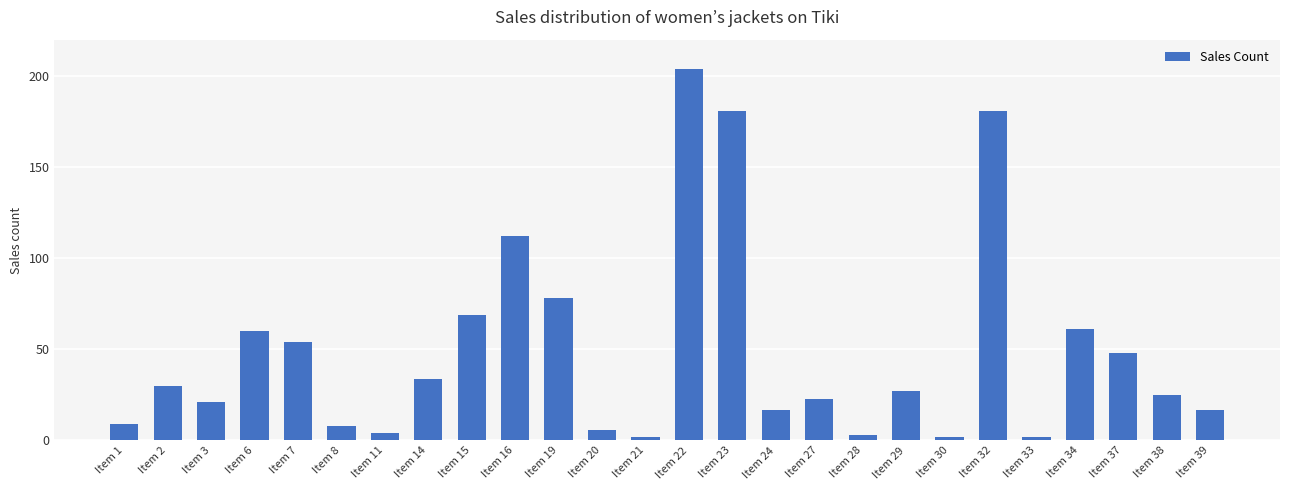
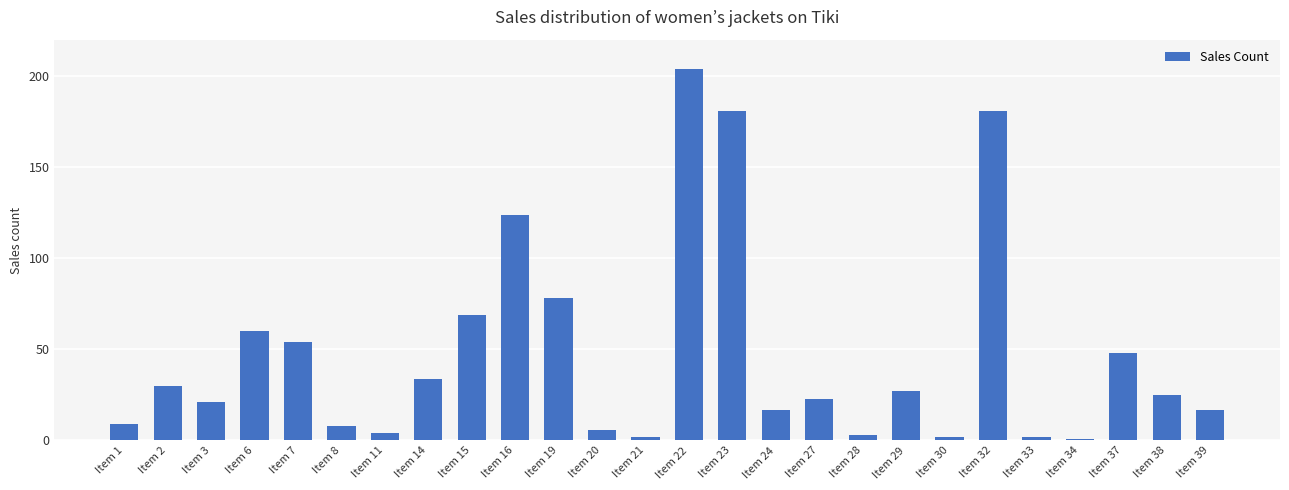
  {
    "Item 1": 9,
    "Item 2": 30,
    "Item 3": 21,
    "Item 6": 60,
    "Item 7": 54,
    "Item 8": 8,
    "Item 11": 4,
    "Item 14": 34,
    "Item 15": 69,
-   "Item 16": 112,
+   "Item 16": 124,
    "Item 19": 78,
    "Item 20": 6,
    "Item 21": 2,
    "Item 22": 204,
    "Item 23": 181,
    "Item 24": 17,
    "Item 27": 23,
    "Item 28": 3,
    "Item 29": 27,
    "Item 30": 2,
    "Item 32": 181,
    "Item 33": 2,
-   "Item 34": 61,
+   "Item 34": 1,
    "Item 37": 48,
    "Item 38": 25,
    "Item 39": 17
  }
